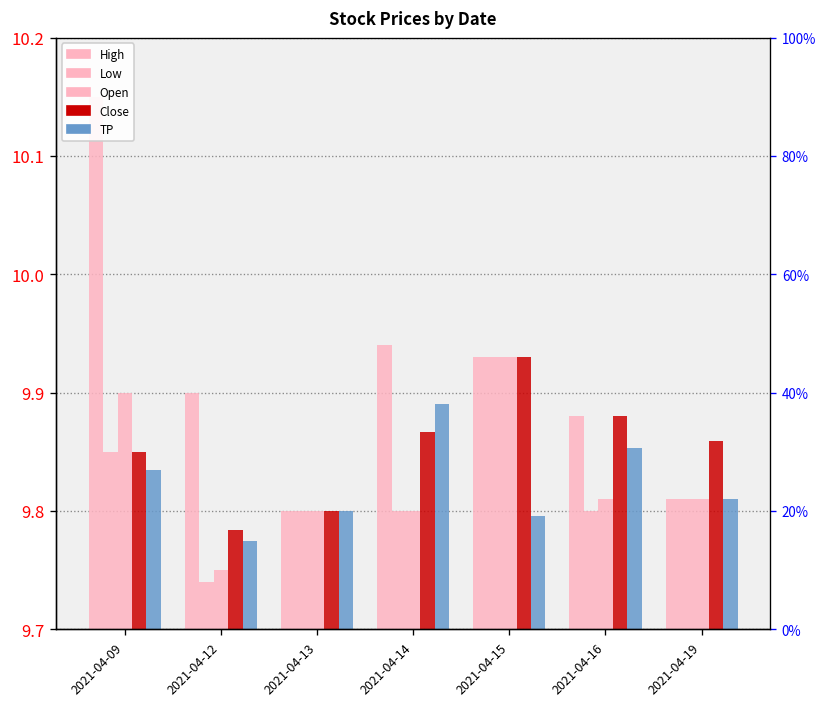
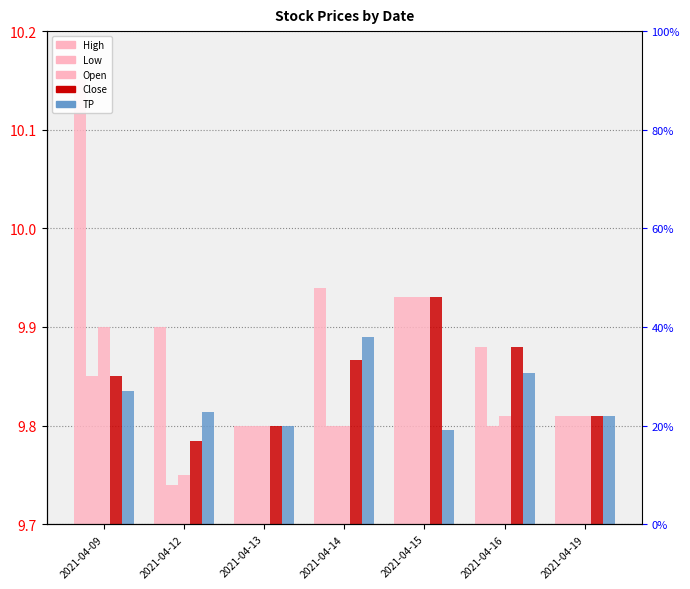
  {
    "Close": {
      "2021-04-09": 9.85,
      "2021-04-12": 9.78,
      "2021-04-13": 9.80,
      "2021-04-14": 9.87,
      "2021-04-15": 9.93,
      "2021-04-16": 9.88,
-     "2021-04-19": 9.86
+     "2021-04-19": 9.81
    },
    "TP": {
      "2021-04-09": 9.83,
-     "2021-04-12": 9.77,
+     "2021-04-12": 9.81,
      "2021-04-13": 9.80,
      "2021-04-14": 9.89,
      "2021-04-15": 9.80,
      "2021-04-16": 9.85,
      "2021-04-19": 9.81
    }
  }
